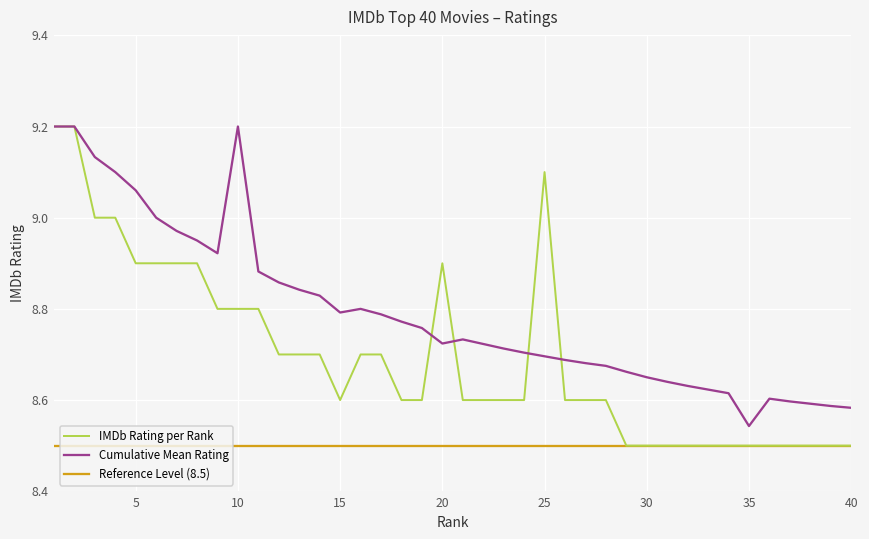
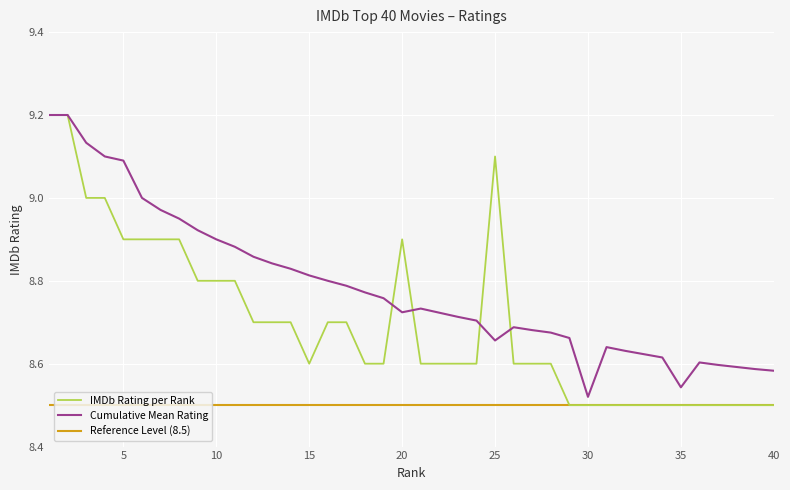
  {
    "IMDb Rating per Rank": {
      "5": 8.90,
      "10": 8.80,
      "15": 8.60,
      "20": 8.90,
      "25": 9.10
    },
    "Cumulative Mean Rating": {
-     "5": 9.06,
-     "10": 9.2,
-     "15": 8.79,
+     "5": 9.09,
+     "10": 8.9,
+     "15": 8.81,
      "20": 8.72,
-     "25": 8.70,
-     "30": 8.65,
+     "25": 8.66,
+     "30": 8.52,
      "35": 8.54,
      "40": 8.58
    },
    "Reference Level (8.5)": {
      "10": 8.50,
      "15": 8.50,
      "20": 8.50,
      "25": 8.50
    }
  }
